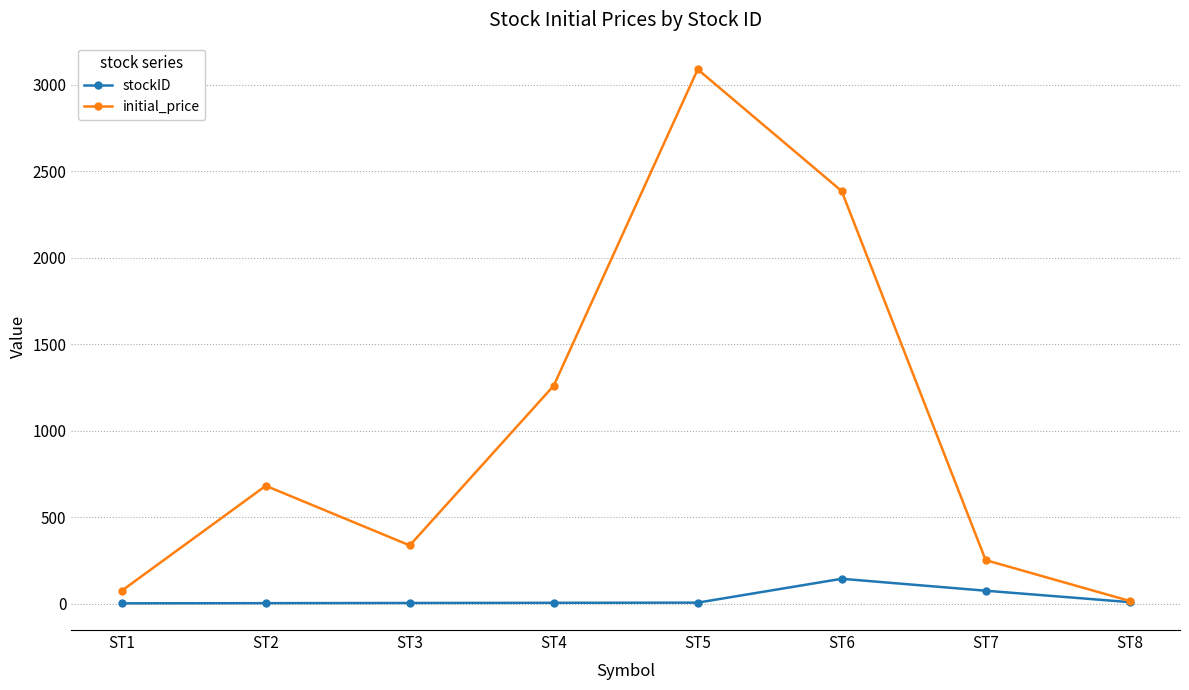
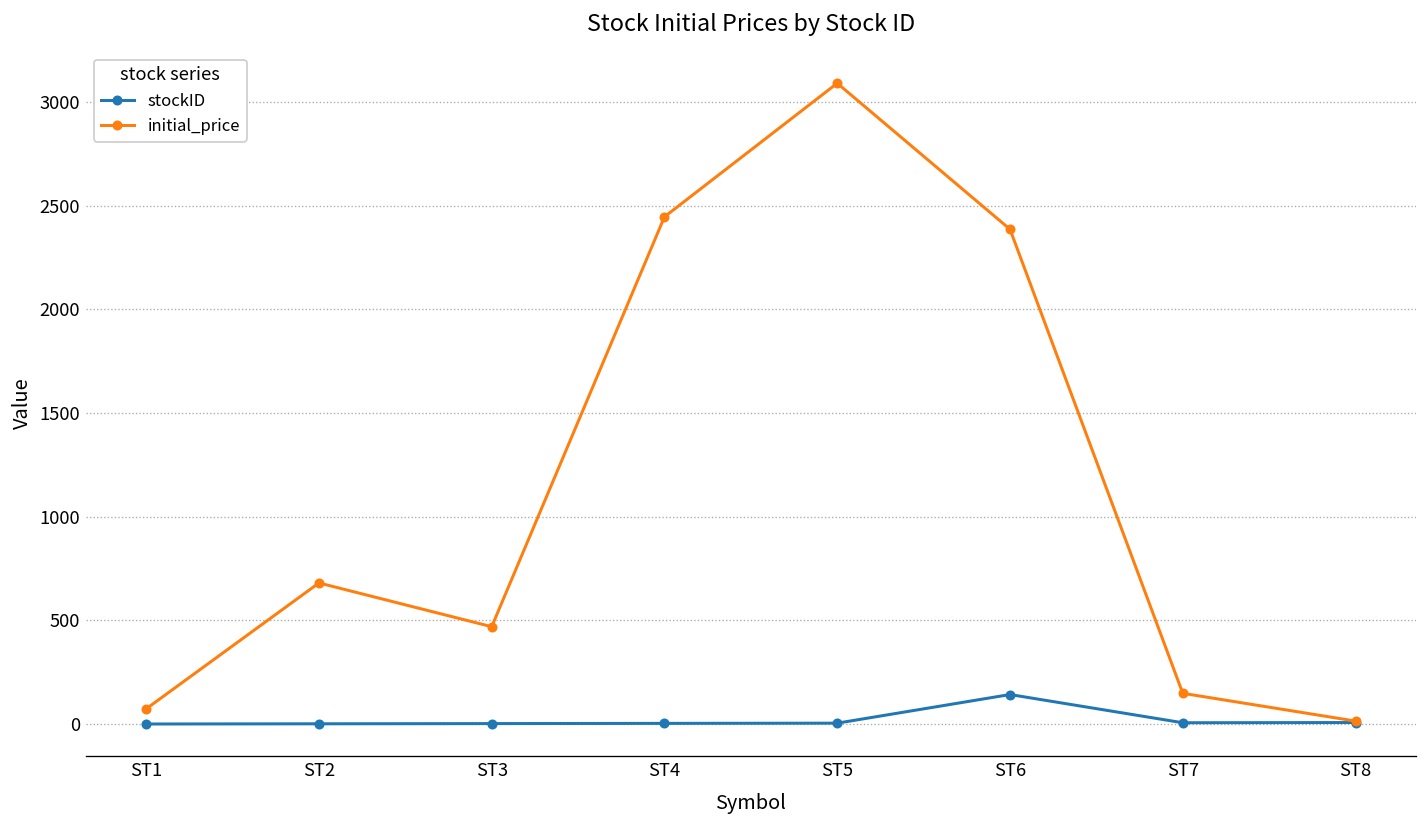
  {
    "stockID": {
      "ST1": 0,
      "ST2": 0,
      "ST3": 0,
      "ST4": 0,
      "ST5": 10,
      "ST6": 140,
-     "ST7": 70
+     "ST7": 10
    },
    "initial_price": {
      "ST1": 70,
      "ST2": 680,
-     "ST3": 340,
-     "ST4": 1260,
+     "ST3": 470,
+     "ST4": 2450,
      "ST5": 3090,
      "ST6": 2390,
-     "ST7": 250
+     "ST7": 150
    }
  }
